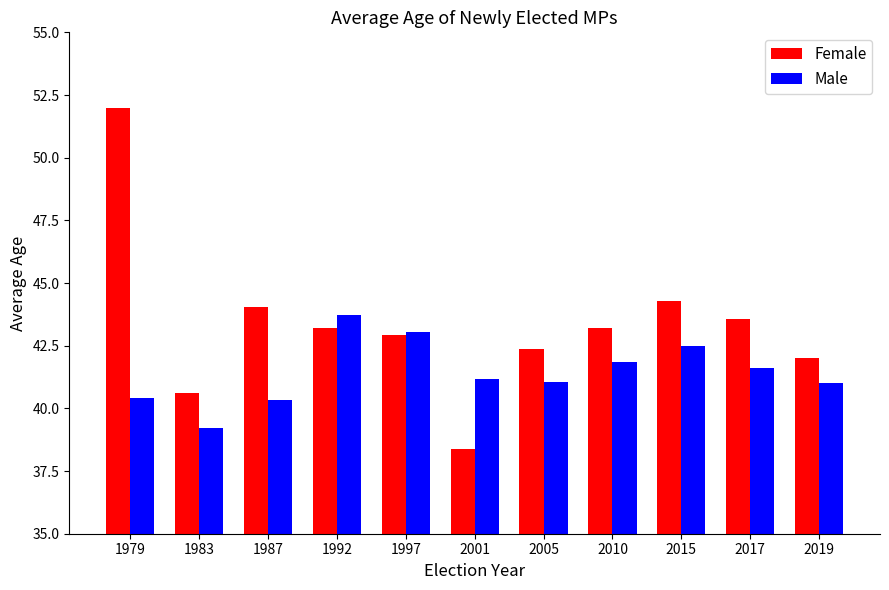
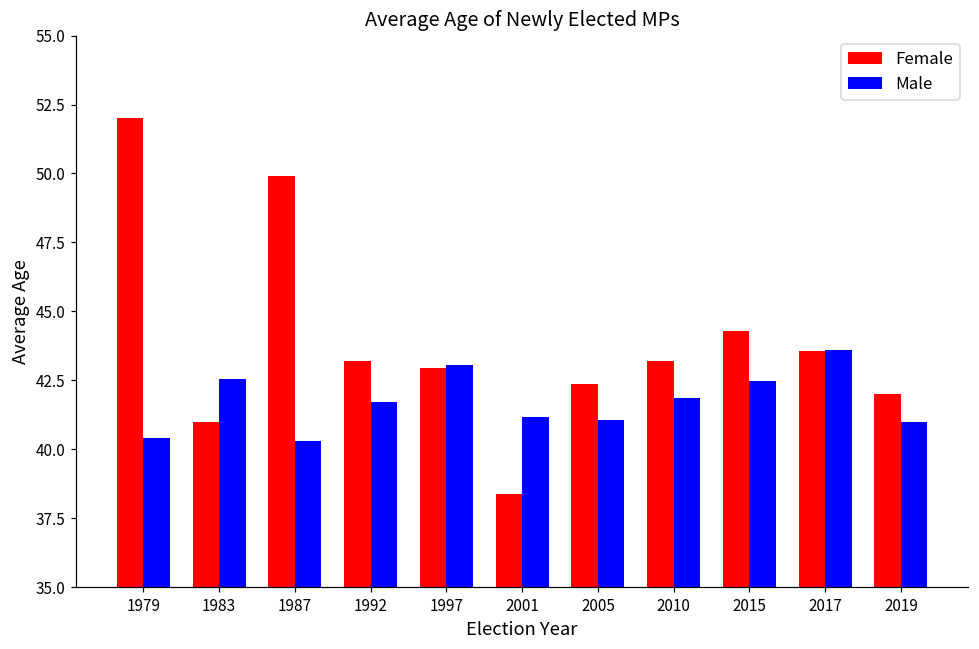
  {
    "Female": {
      "1979": 52.0,
-     "1983": 40.6,
-     "1987": 44.1,
+     "1983": 41.0,
+     "1987": 49.9,
      "1992": 43.2,
      "1997": 42.9,
      "2001": 38.4,
      "2005": 42.4,
      "2010": 43.2,
      "2015": 44.3,
      "2017": 43.5,
      "2019": 42.0
    },
    "Male": {
      "1979": 40.4,
-     "1983": 39.2,
+     "1983": 42.5,
      "1987": 40.3,
-     "1992": 43.7,
+     "1992": 41.7,
      "1997": 43.1,
      "2001": 41.2,
      "2005": 41.1,
      "2010": 41.9,
      "2015": 42.5,
-     "2017": 41.6,
+     "2017": 43.6,
      "2019": 41.0
    }
  }
